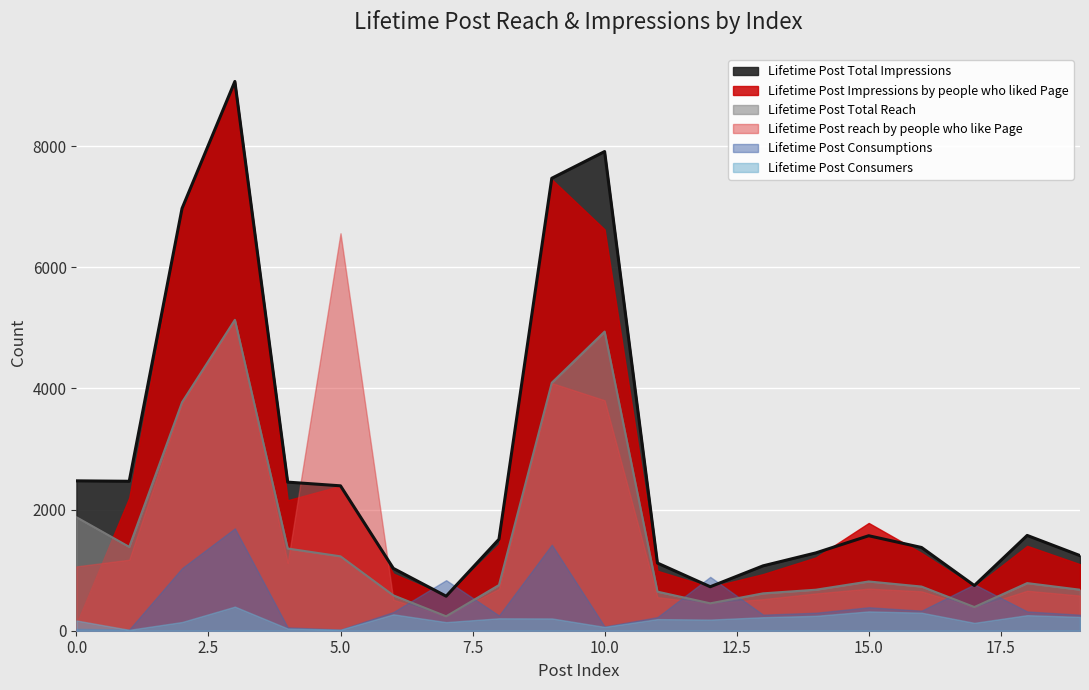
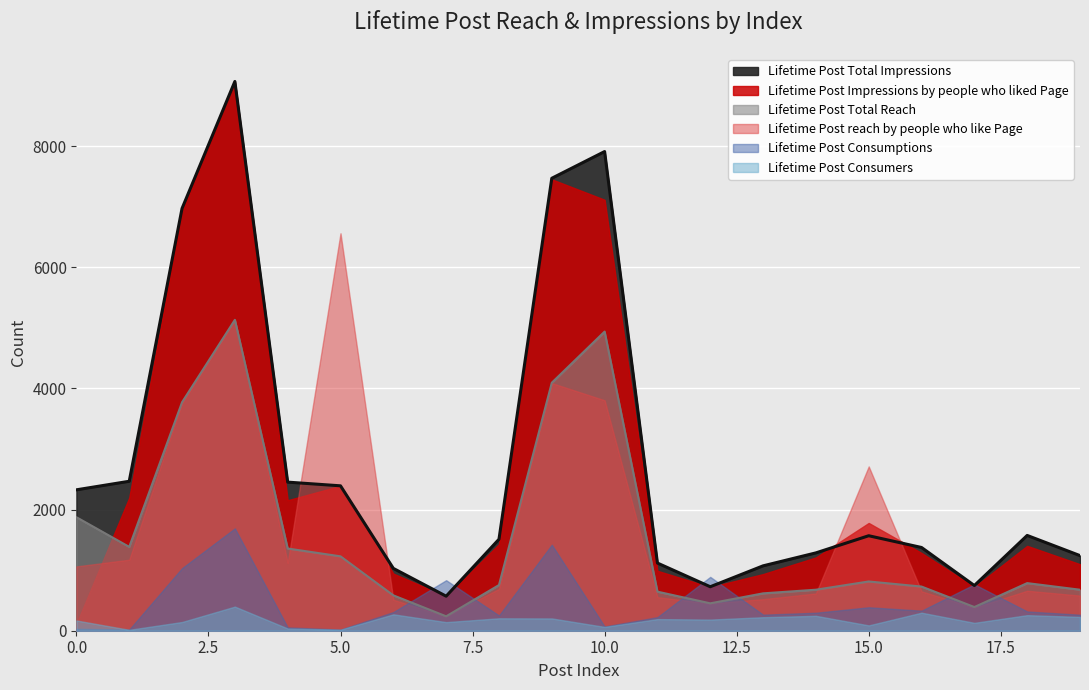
  {
    "Lifetime Post Total Impressions": {
-     "0.0": 2500,
+     "0.0": 2300,
      "10.0": 7900,
      "15.0": 1600
    },
    "Lifetime Post Impressions by people who liked Page": {
      "0.0": 100,
-     "10.0": 6600,
+     "10.0": 7100,
      "15.0": 1800
    },
    "Lifetime Post reach by people who like Page": {
      "0.0": 1100,
      "5.0": 6600,
      "10.0": 3800,
-     "15.0": 700
+     "15.0": 2700
    },
    "Lifetime Post Consumers": {
      "0.0": 200,
-     "15.0": 300
+     "15.0": 100
    }
  }
